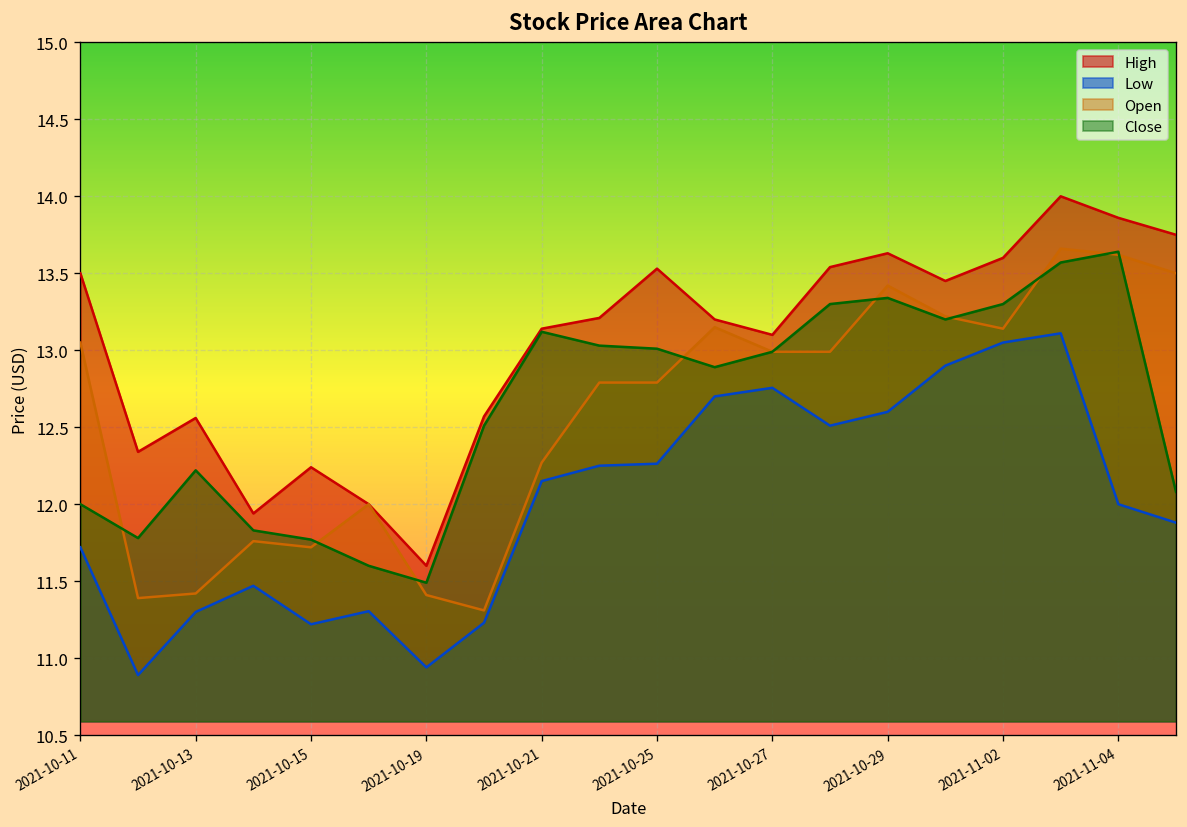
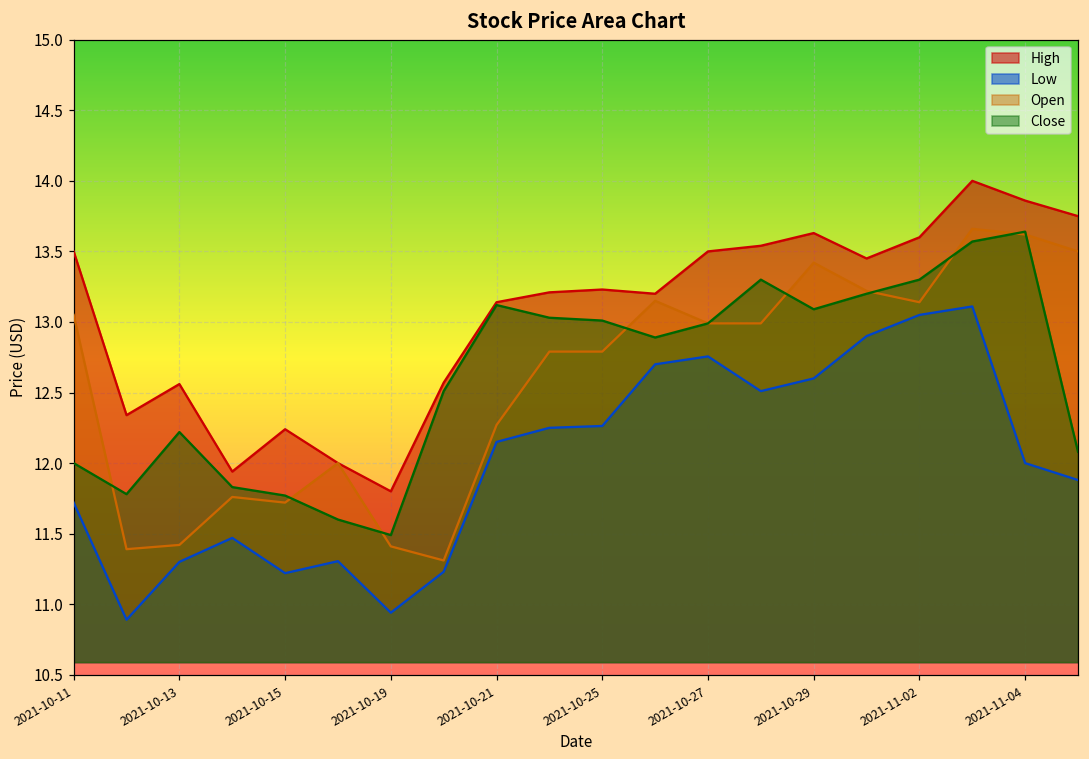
  {
    "High": {
      "2021-10-11": 13.50,
      "2021-10-13": 12.56,
      "2021-10-15": 12.24,
-     "2021-10-19": 11.6,
+     "2021-10-19": 11.8,
      "2021-10-21": 13.14,
-     "2021-10-25": 13.53,
-     "2021-10-27": 13.1,
+     "2021-10-25": 13.23,
+     "2021-10-27": 13.5,
      "2021-10-29": 13.63,
      "2021-11-02": 13.60,
      "2021-11-04": 13.86
    },
    "Low": {
      "2021-10-11": 11.72,
      "2021-10-13": 11.30,
      "2021-10-15": 11.22,
      "2021-10-19": 10.94,
      "2021-10-21": 12.15,
      "2021-10-25": 12.26,
      "2021-10-27": 12.76,
      "2021-10-29": 12.60,
      "2021-11-02": 13.05,
      "2021-11-04": 12.00
    },
    "Open": {
      "2021-10-11": 13.05,
      "2021-10-13": 11.42,
      "2021-10-15": 11.72,
      "2021-10-19": 11.41,
      "2021-10-21": 12.27,
      "2021-10-25": 12.79,
      "2021-10-29": 13.42,
      "2021-11-02": 13.14,
      "2021-11-04": 13.62
    },
    "Close": {
      "2021-10-11": 12.00,
      "2021-10-13": 12.22,
      "2021-10-15": 11.77,
      "2021-10-19": 11.49,
      "2021-10-21": 13.12,
      "2021-10-25": 13.01,
-     "2021-10-29": 13.34,
+     "2021-10-29": 13.09,
      "2021-11-02": 13.30,
      "2021-11-04": 13.64
    }
  }
